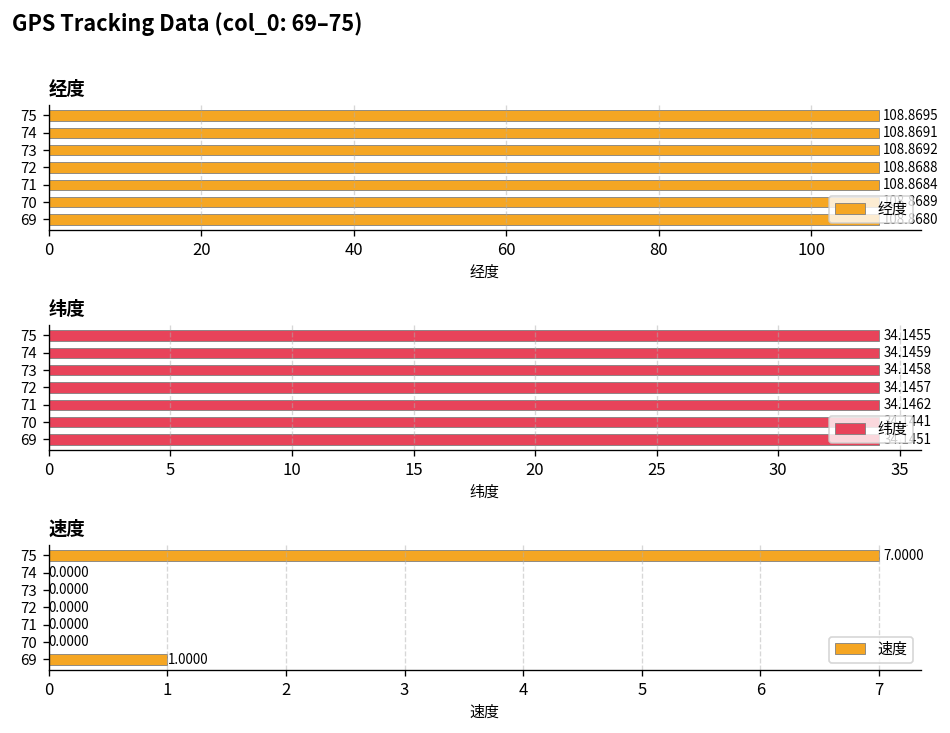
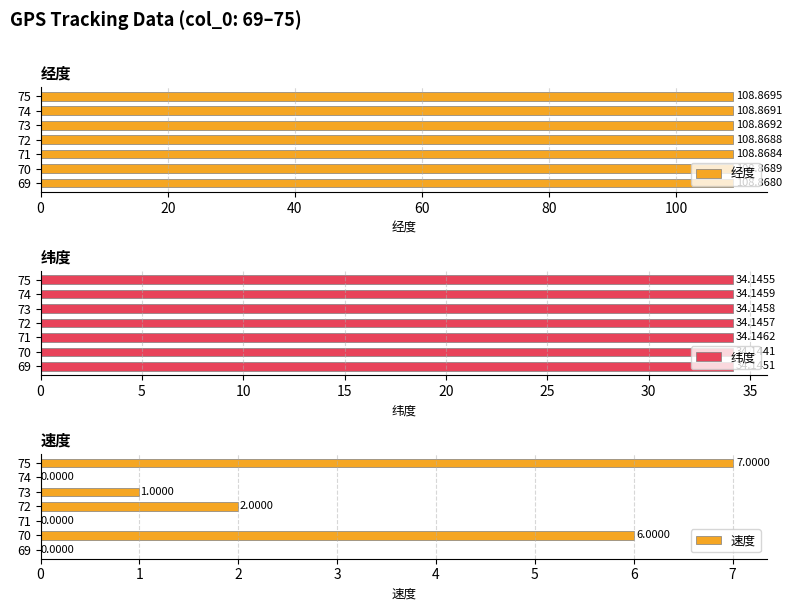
  {
    "经度": {
      "75": 108.8695,
      "74": 108.8691,
      "73": 108.8692,
      "72": 108.8688,
      "71": 108.8684
    },
    "纬度": {
      "75": 34.1455,
      "74": 34.1459,
      "73": 34.1458,
      "72": 34.1457,
      "71": 34.1462
    },
    "速度": {
      "75": 7.0000,
      "74": 0.0000,
-     "73": 0.0000,
-     "72": 0.0000,
+     "73": 1.0000,
+     "72": 2.0000,
      "71": 0.0000,
-     "70": 0.0000,
-     "69": 1.0000
+     "70": 6.0000,
+     "69": 0.0000
    }
  }
